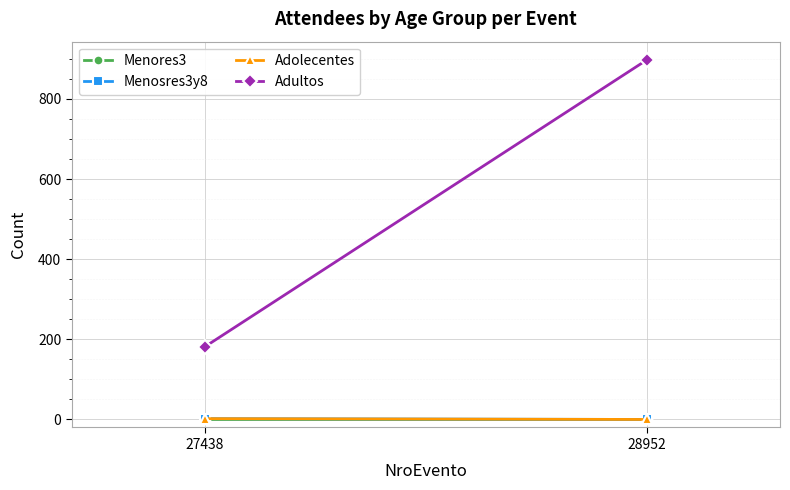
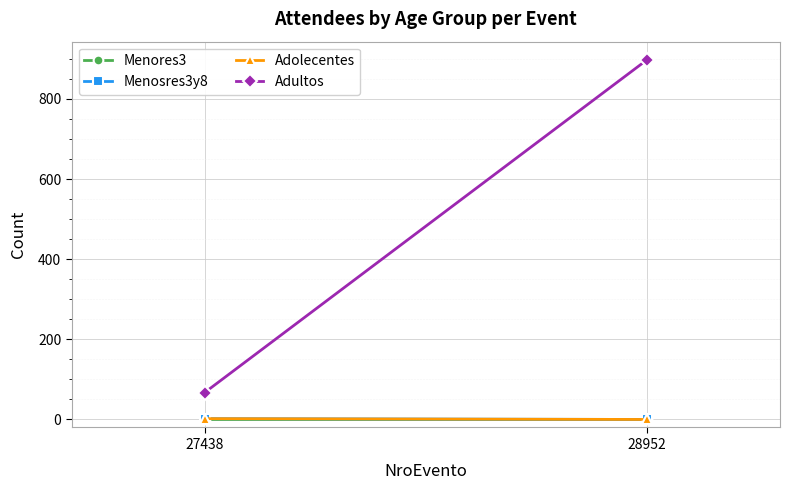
  {
    "Adultos": {
-     "27438": 180,
+     "27438": 70,
      "28952": 900
    }
  }
